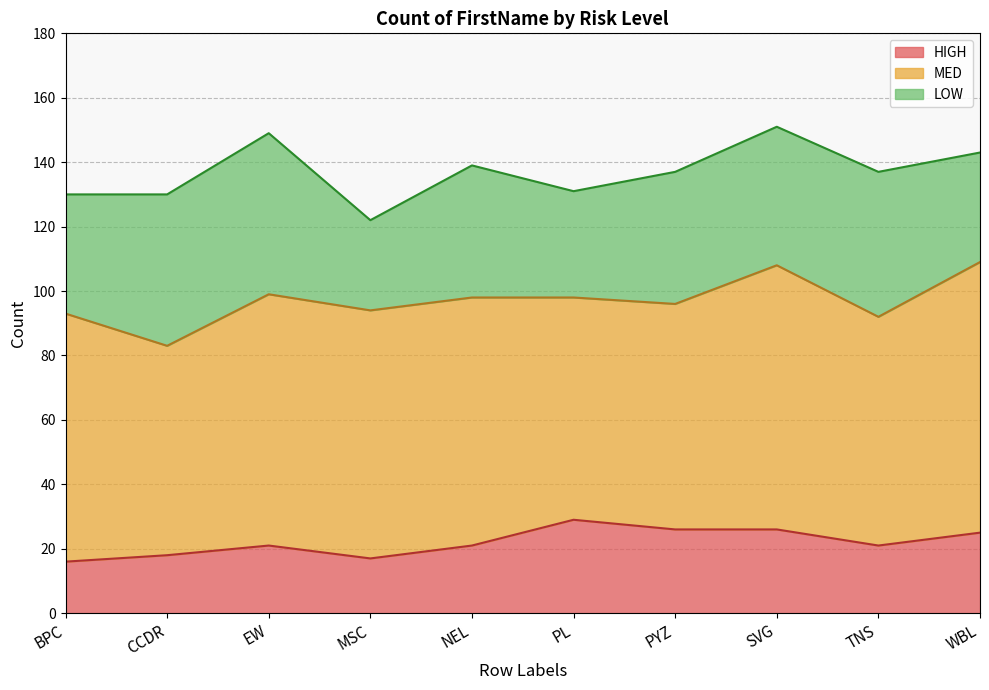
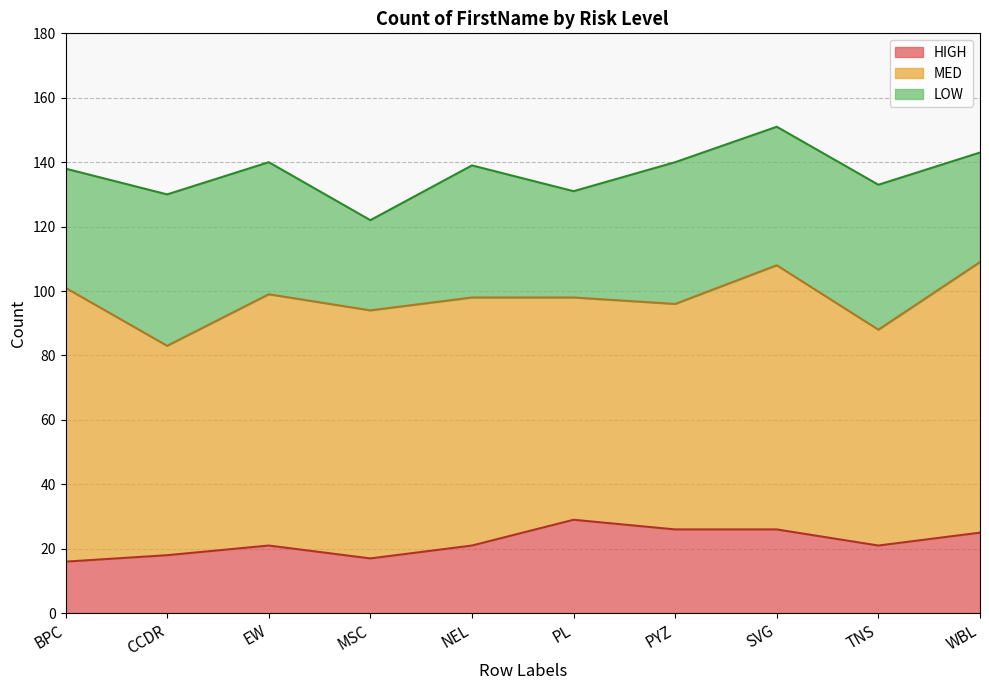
  {
    "HIGH": {
      "BPC": 16,
      "CCDR": 18,
      "EW": 21,
      "MSC": 17,
      "NEL": 21,
      "PL": 29,
      "PYZ": 26,
      "SVG": 26,
      "TNS": 21,
      "WBL": 25
    },
    "MED": {
-     "BPC": 77,
+     "BPC": 85,
      "CCDR": 65,
      "EW": 78,
      "MSC": 77,
      "NEL": 77,
      "PL": 69,
      "PYZ": 70,
      "SVG": 82,
-     "TNS": 71,
+     "TNS": 67,
      "WBL": 84
    },
    "LOW": {
      "BPC": 37,
      "CCDR": 47,
-     "EW": 50,
+     "EW": 41,
      "MSC": 28,
      "NEL": 41,
      "PL": 33,
-     "PYZ": 41,
+     "PYZ": 44,
      "SVG": 43,
      "TNS": 45,
      "WBL": 34
    }
  }
